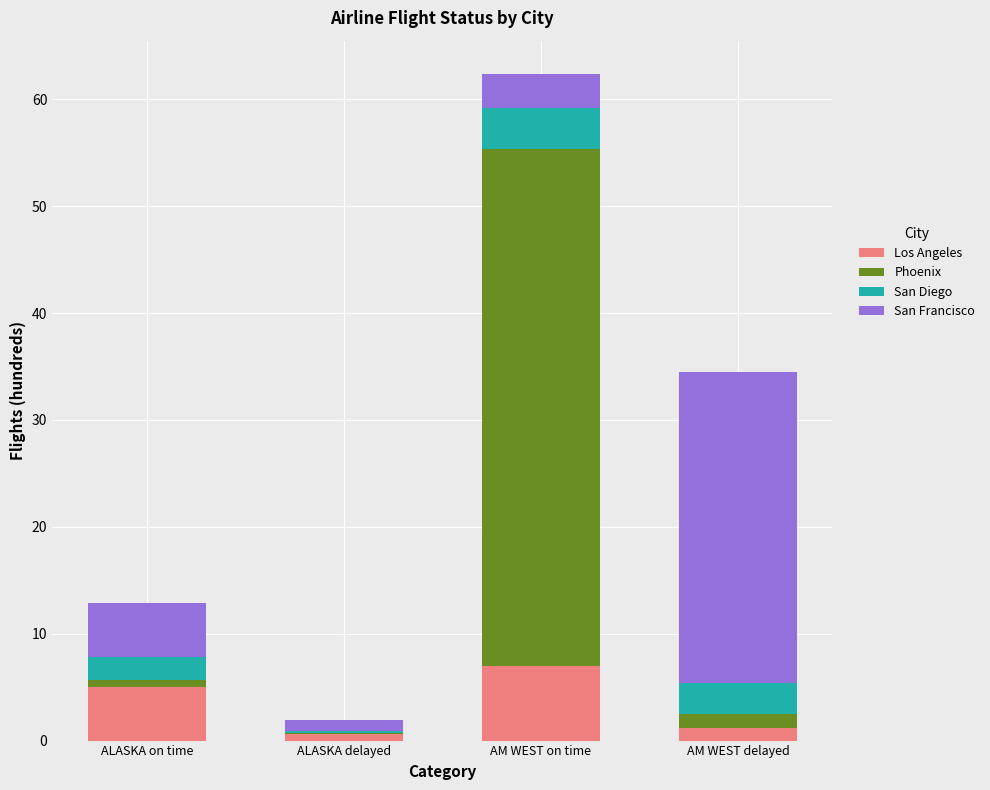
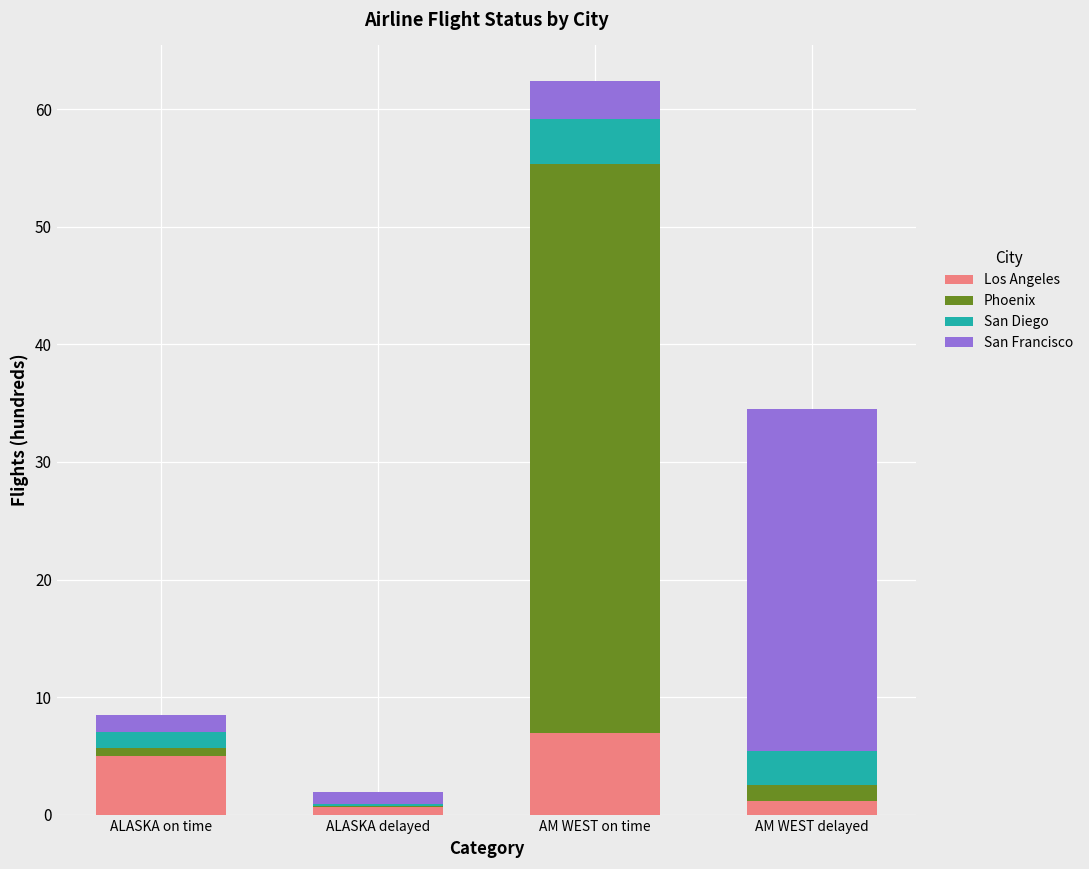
  {
    "Phoenix": {
      "ALASKA on time": 0.7,
      "AM WEST on time": 48.4,
      "AM WEST delayed": 1.3
    },
    "San Diego": {
-     "ALASKA on time": 2.1,
+     "ALASKA on time": 1.3,
      "AM WEST on time": 3.8,
      "AM WEST delayed": 2.9
    },
    "San Francisco": {
-     "ALASKA on time": 5.0,
+     "ALASKA on time": 1.5,
      "ALASKA delayed": 1.0,
      "AM WEST on time": 3.2,
      "AM WEST delayed": 29.1
    }
  }
